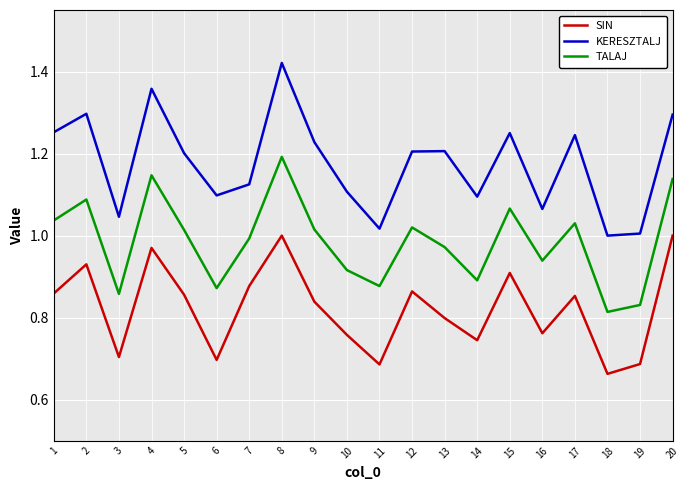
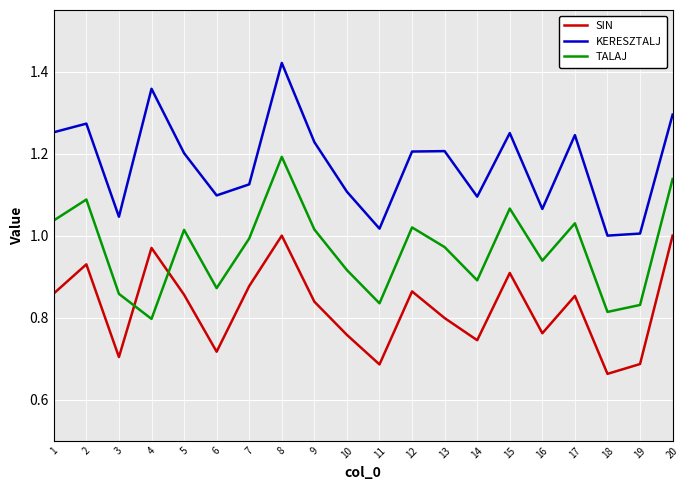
  {
    "SIN": {
      "1": 0.86,
      "2": 0.93,
      "3": 0.70,
      "4": 0.97,
      "5": 0.86,
-     "6": 0.70,
+     "6": 0.72,
      "7": 0.88,
      "8": 1.00,
      "9": 0.84,
      "10": 0.76,
      "11": 0.69,
      "12": 0.86,
      "13": 0.80,
      "14": 0.75,
      "15": 0.91,
      "16": 0.76,
      "17": 0.85,
      "18": 0.66,
      "19": 0.69,
      "20": 1.00
    },
    "KERESZTALJ": {
      "1": 1.25,
-     "2": 1.30,
+     "2": 1.27,
      "3": 1.05,
      "4": 1.36,
      "5": 1.20,
      "6": 1.10,
      "7": 1.13,
      "8": 1.42,
      "9": 1.23,
      "10": 1.11,
      "11": 1.02,
      "12": 1.21,
      "13": 1.21,
      "14": 1.10,
      "15": 1.25,
      "16": 1.07,
      "17": 1.25,
      "18": 1.00,
      "19": 1.01,
      "20": 1.30
    },
    "TALAJ": {
      "1": 1.04,
      "2": 1.09,
      "3": 0.86,
-     "4": 1.15,
+     "4": 0.80,
      "5": 1.01,
      "6": 0.87,
      "7": 0.99,
      "8": 1.19,
      "9": 1.02,
      "10": 0.92,
-     "11": 0.88,
+     "11": 0.84,
      "12": 1.02,
      "13": 0.97,
      "14": 0.89,
      "15": 1.07,
      "16": 0.94,
      "17": 1.03,
      "18": 0.81,
      "19": 0.83,
      "20": 1.14
    }
  }
